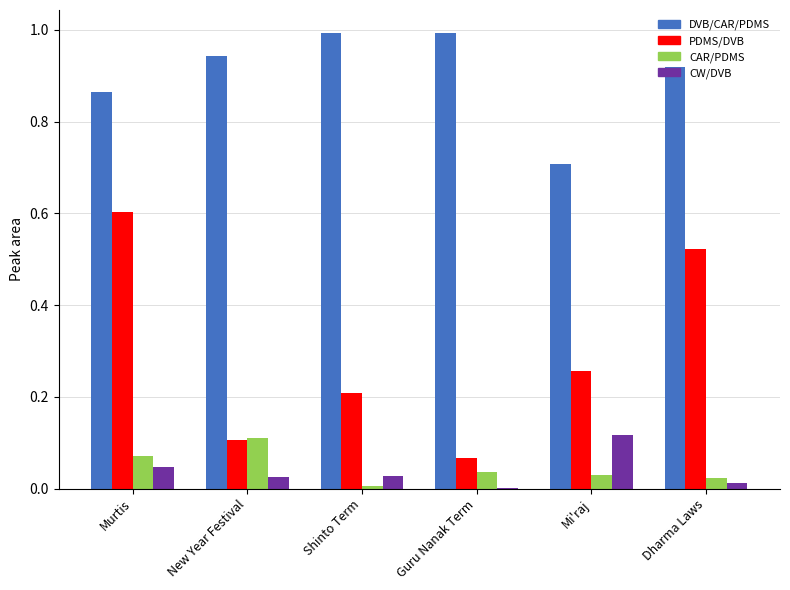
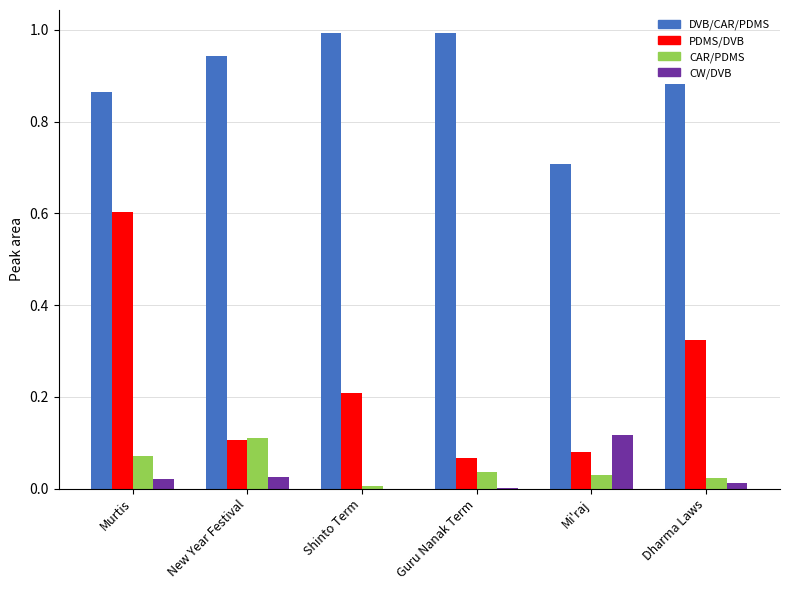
  {
    "DVB/CAR/PDMS": {
      "Murtis": 0.87,
      "New Year Festival": 0.94,
      "Shinto Term": 0.99,
      "Guru Nanak Term": 0.99,
      "Mi'raj": 0.71,
-     "Dharma Laws": 0.92
+     "Dharma Laws": 0.88
    },
    "PDMS/DVB": {
      "Murtis": 0.60,
      "New Year Festival": 0.11,
      "Shinto Term": 0.21,
      "Guru Nanak Term": 0.07,
-     "Mi'raj": 0.26,
-     "Dharma Laws": 0.52
+     "Mi'raj": 0.08,
+     "Dharma Laws": 0.32
    },
    "CAR/PDMS": {
      "Murtis": 0.07,
      "New Year Festival": 0.11,
      "Guru Nanak Term": 0.04,
      "Mi'raj": 0.03,
      "Dharma Laws": 0.02
    },
    "CW/DVB": {
-     "Murtis": 0.05,
+     "Murtis": 0.02,
      "New Year Festival": 0.03,
-     "Shinto Term": 0.03,
+     "Shinto Term": 0.00,
      "Mi'raj": 0.12,
      "Dharma Laws": 0.01
    }
  }
